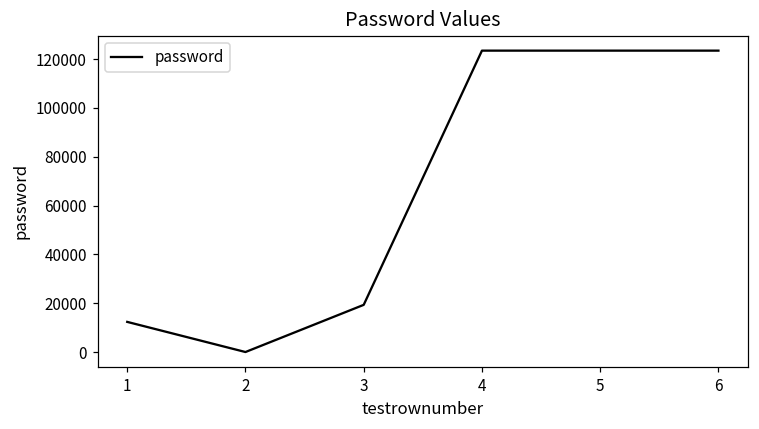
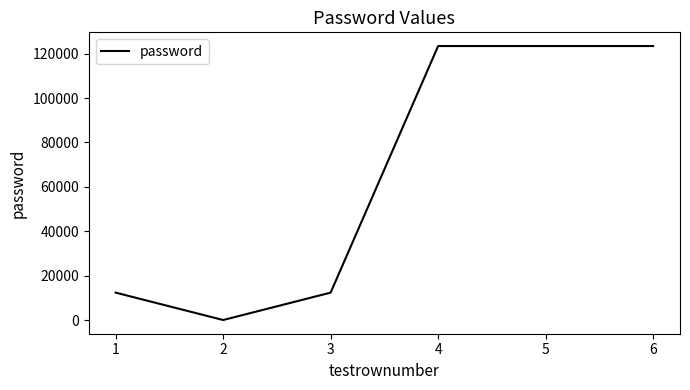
  {
    "1": 12000,
    "2": 0,
-   "3": 19000,
+   "3": 12000,
    "4": 123000,
    "5": 123000,
    "6": 123000
  }
